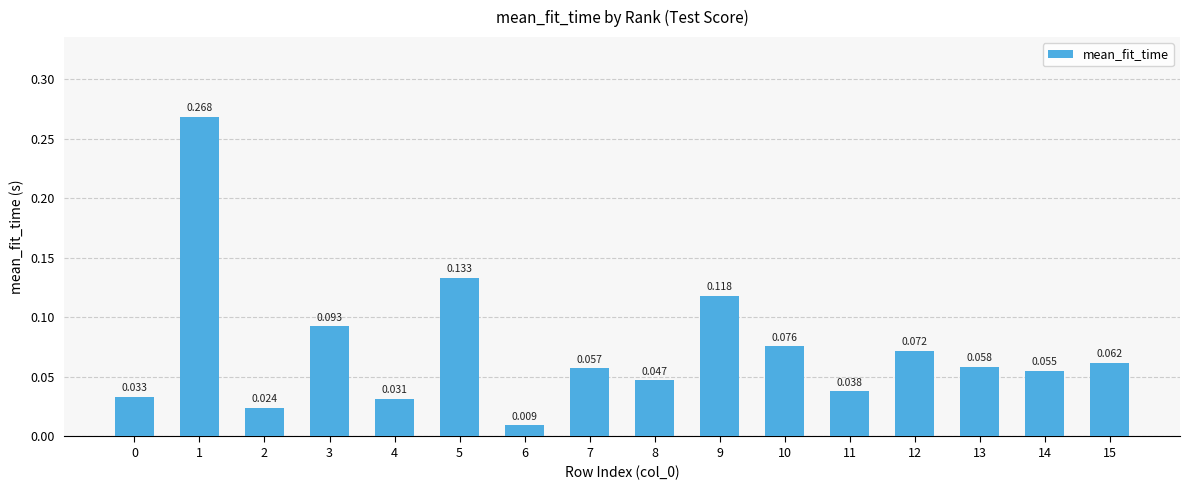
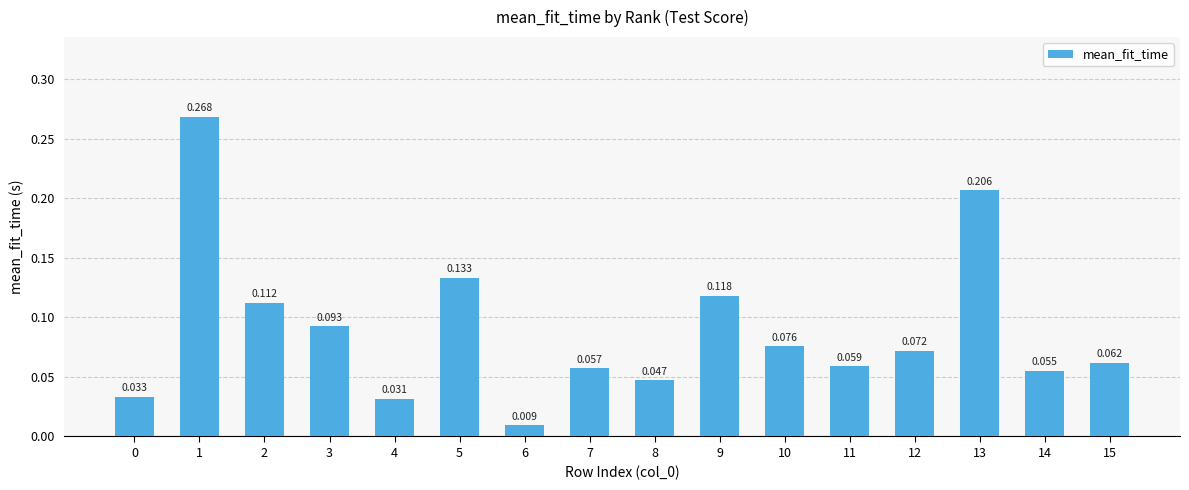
  {
    "0": 0.033,
    "1": 0.268,
-   "2": 0.024,
+   "2": 0.112,
    "3": 0.093,
    "4": 0.031,
    "5": 0.133,
    "6": 0.009,
    "7": 0.057,
    "8": 0.047,
    "9": 0.118,
    "10": 0.076,
-   "11": 0.038,
+   "11": 0.059,
    "12": 0.072,
-   "13": 0.058,
+   "13": 0.206,
    "14": 0.055,
    "15": 0.062
  }
